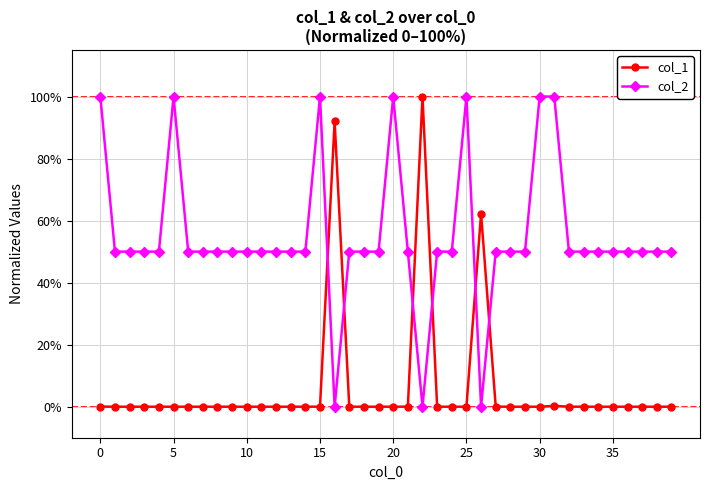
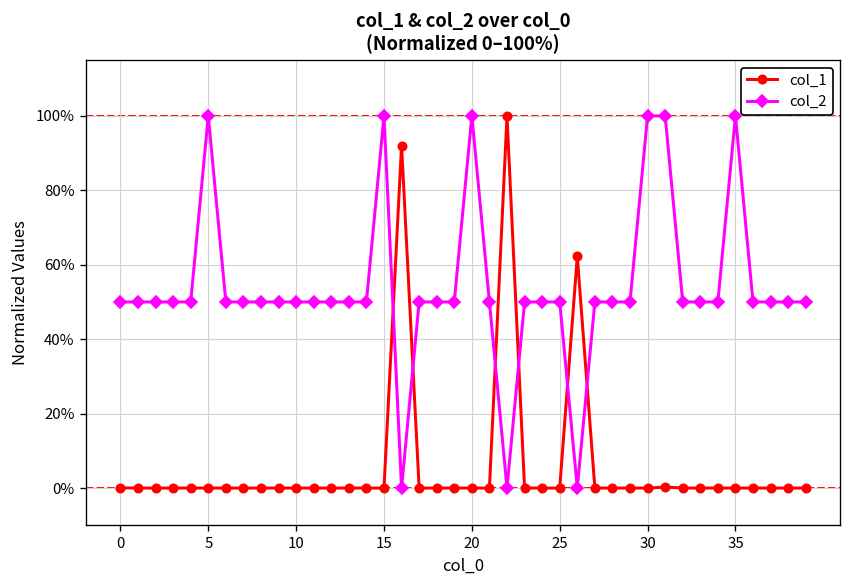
  {
    "col_1": {
      "0": "0%",
      "5": "0%",
      "10": "0%",
      "15": "0%",
      "20": "0%",
      "25": "0%",
      "30": "0%",
      "35": "0%"
    },
    "col_2": {
-     "0": "100%",
+     "0": "50%",
      "5": "100%",
      "10": "50%",
      "15": "100%",
      "20": "100%",
-     "25": "100%",
+     "25": "50%",
      "30": "100%",
-     "35": "50%"
+     "35": "100%"
    }
  }
